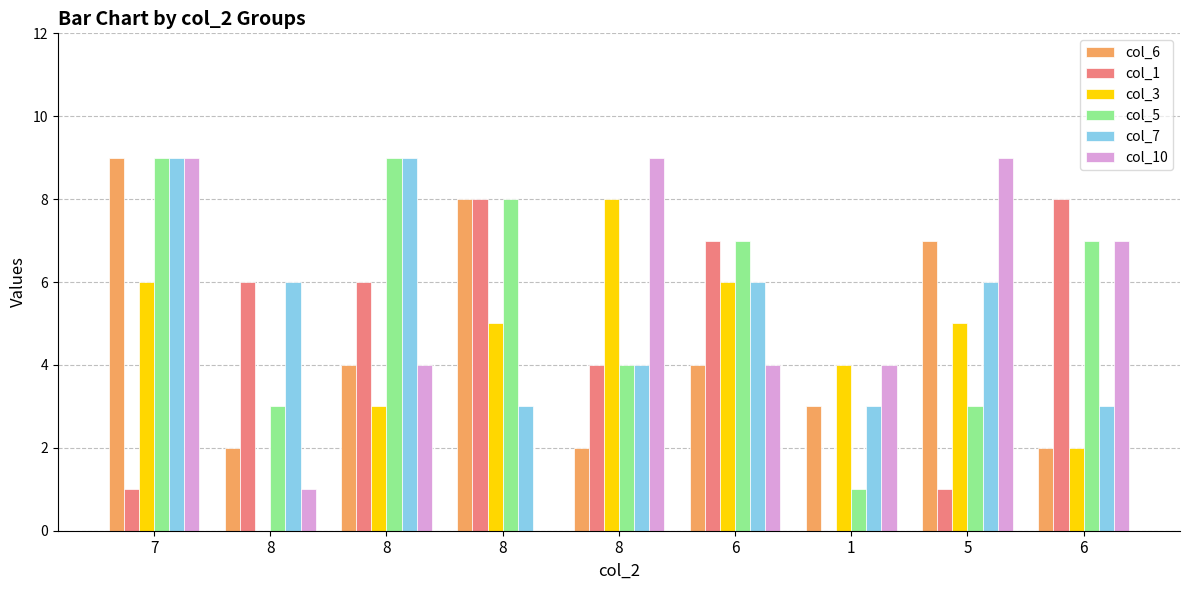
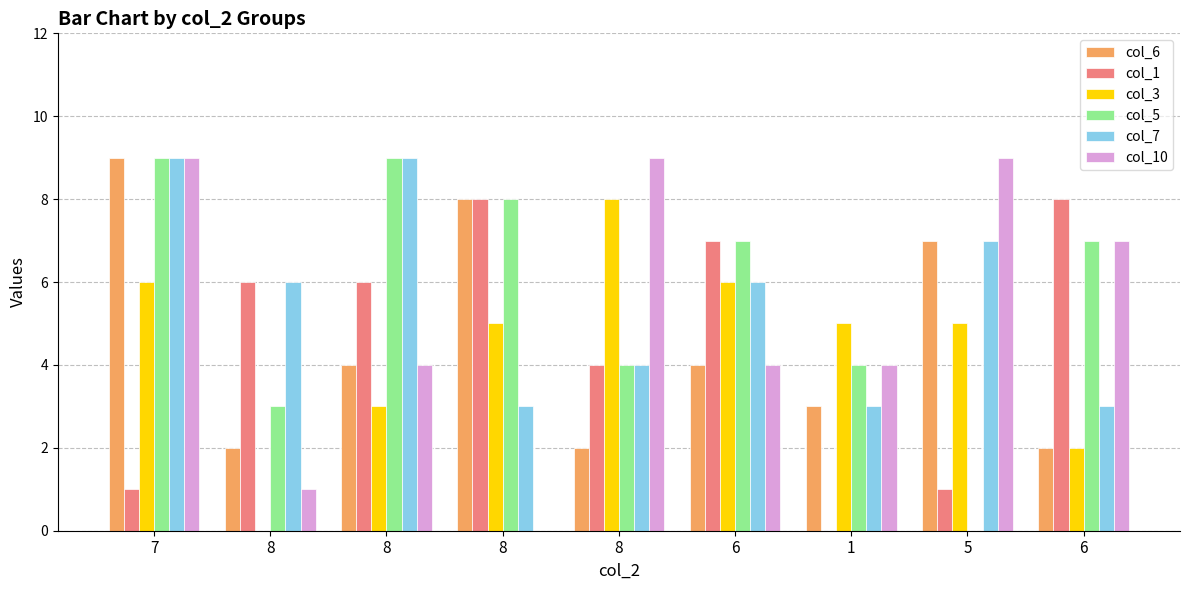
  {
    "col_3": {
      "7": 6,
-     "1": 4,
+     "1": 5,
      "5": 5
    },
    "col_5": {
      "7": 9,
-     "1": 1,
-     "5": 3
+     "1": 4,
+     "5": 0
    },
    "col_7": {
      "7": 9,
      "1": 3,
-     "5": 6
+     "5": 7
    },
    "col_10": {
      "7": 9,
      "1": 4,
      "5": 9
    }
  }
